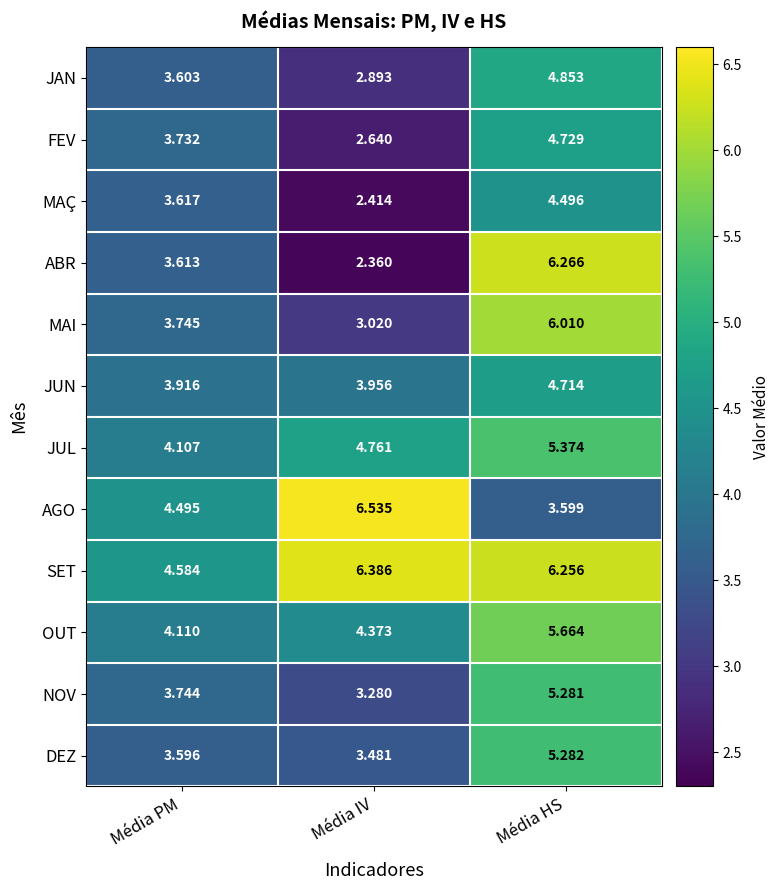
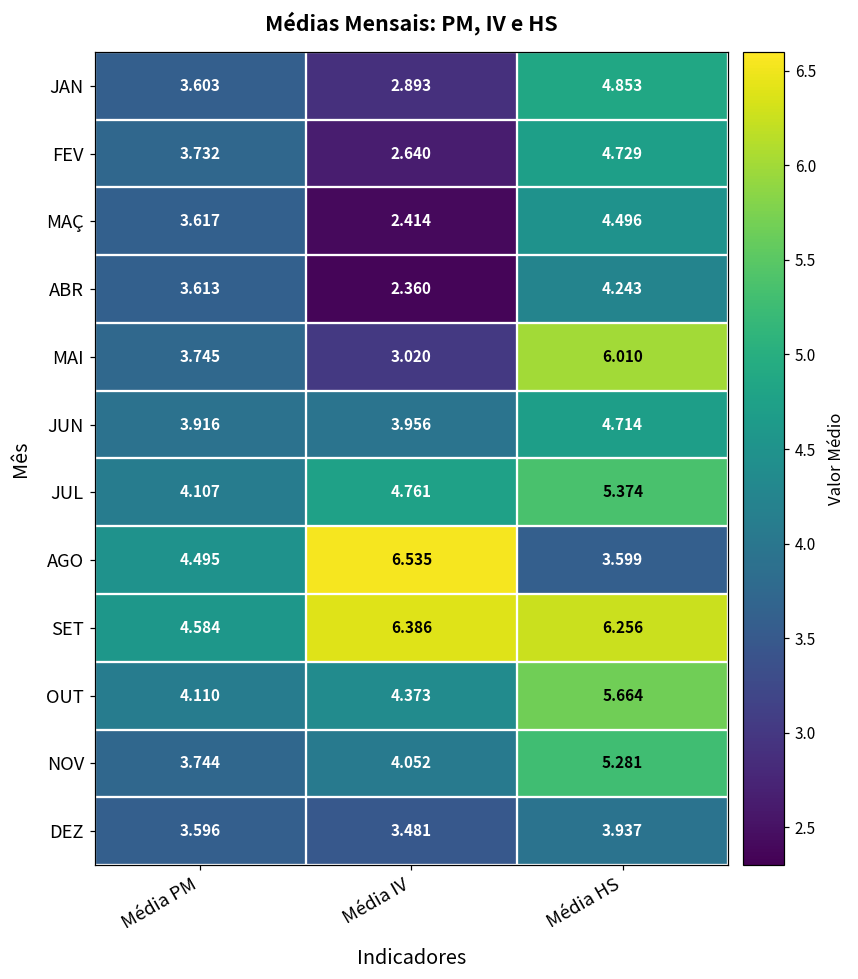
  {
    "JAN": {
      "Média PM": 3.603,
      "Média IV": 2.893,
      "Média HS": 4.853
    },
    "FEV": {
      "Média PM": 3.732,
      "Média IV": 2.640,
      "Média HS": 4.729
    },
    "MAÇ": {
      "Média PM": 3.617,
      "Média IV": 2.414,
      "Média HS": 4.496
    },
    "ABR": {
      "Média PM": 3.613,
      "Média IV": 2.360,
-     "Média HS": 6.266
+     "Média HS": 4.243
    },
    "MAI": {
      "Média PM": 3.745,
      "Média IV": 3.020,
      "Média HS": 6.010
    },
    "JUN": {
      "Média PM": 3.916,
      "Média IV": 3.956,
      "Média HS": 4.714
    },
    "JUL": {
      "Média PM": 4.107,
      "Média IV": 4.761,
      "Média HS": 5.374
    },
    "AGO": {
      "Média PM": 4.495,
      "Média IV": 6.535,
      "Média HS": 3.599
    },
    "SET": {
      "Média PM": 4.584,
      "Média IV": 6.386,
      "Média HS": 6.256
    },
    "OUT": {
      "Média PM": 4.110,
      "Média IV": 4.373,
      "Média HS": 5.664
    },
    "NOV": {
      "Média PM": 3.744,
-     "Média IV": 3.280,
+     "Média IV": 4.052,
      "Média HS": 5.281
    },
    "DEZ": {
      "Média PM": 3.596,
      "Média IV": 3.481,
-     "Média HS": 5.282
+     "Média HS": 3.937
    }
  }
